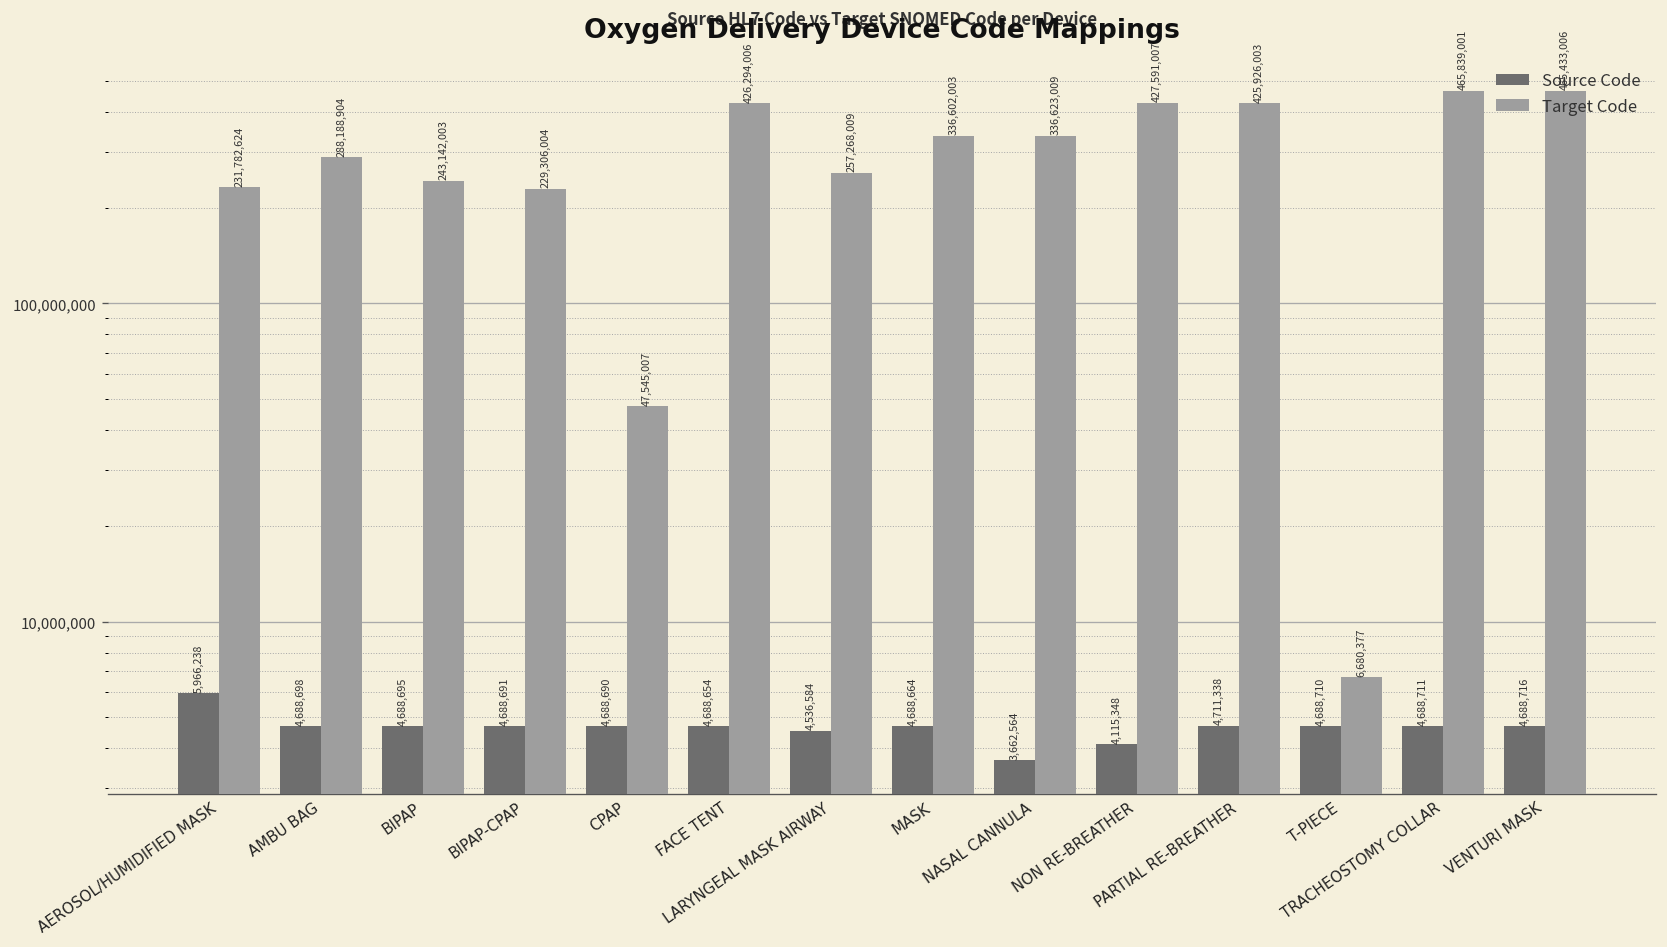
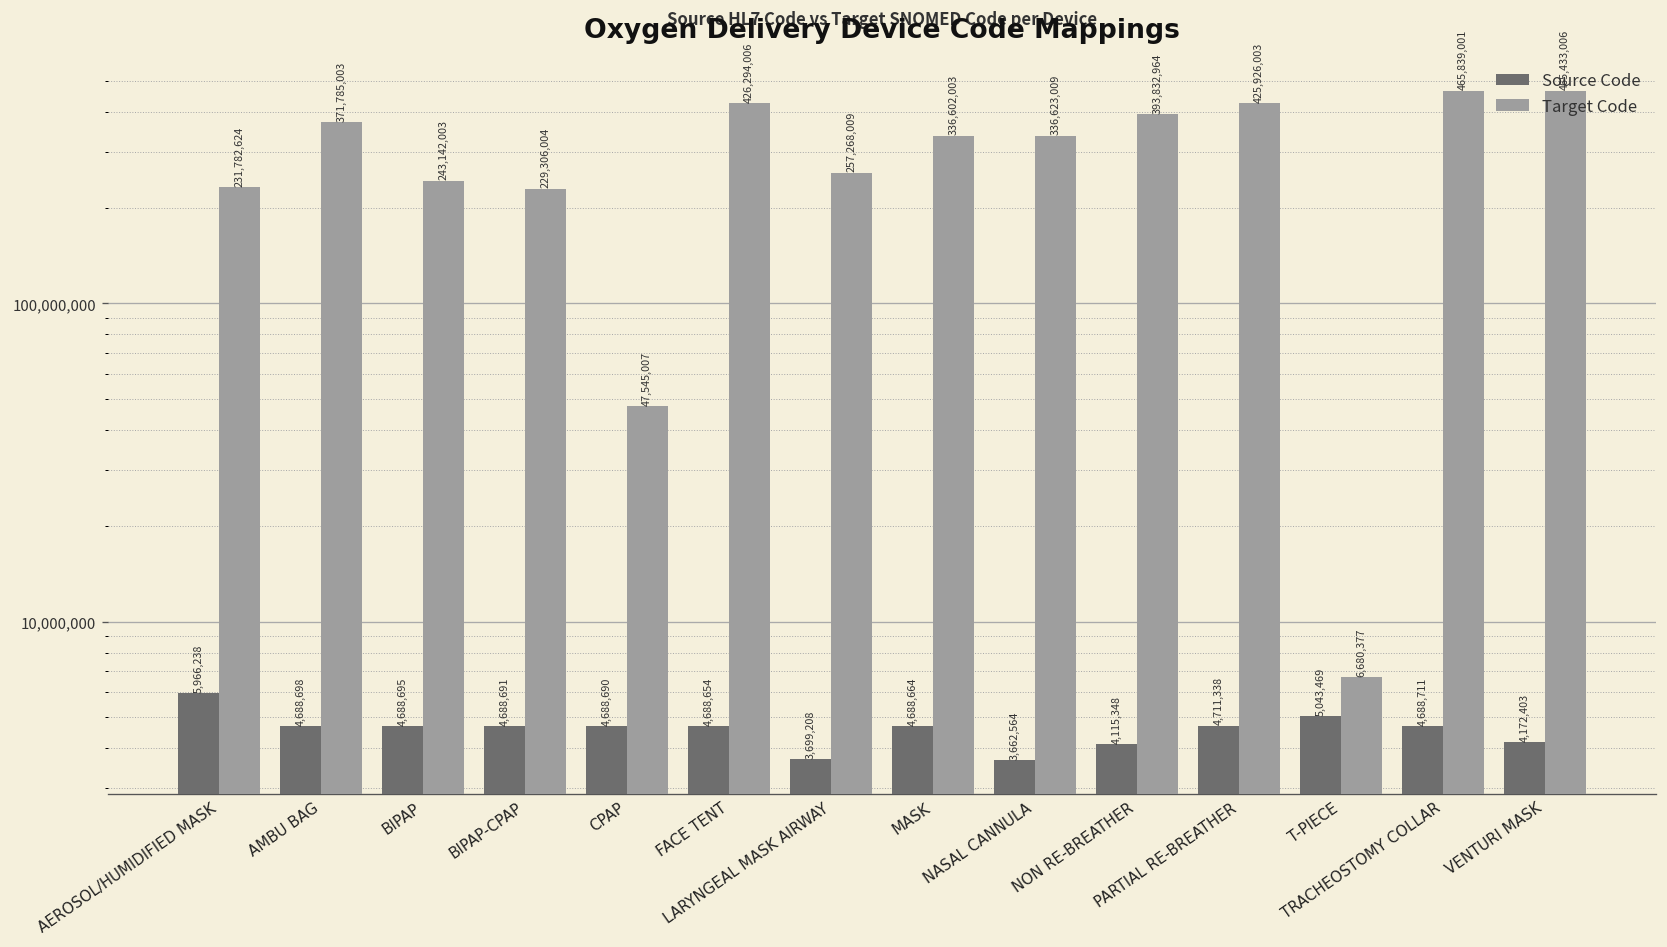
  {
    "Source Code": {
      "AEROSOL/HUMIDIFIED MASK": "5,966,238",
      "AMBU BAG": "4,688,698",
      "BIPAP": "4,688,695",
      "BIPAP-CPAP": "4,688,691",
      "CPAP": "4,688,690",
      "FACE TENT": "4,688,654",
-     "LARYNGEAL MASK AIRWAY": "4,536,584",
+     "LARYNGEAL MASK AIRWAY": "3,699,208",
      "MASK": "4,688,664",
      "NASAL CANNULA": "3,662,564",
      "NON RE-BREATHER": "4,115,348",
      "PARTIAL RE-BREATHER": "4,711,338",
-     "T-PIECE": "4,688,710",
+     "T-PIECE": "5,043,469",
      "TRACHEOSTOMY COLLAR": "4,688,711",
-     "VENTURI MASK": "4,688,716"
+     "VENTURI MASK": "4,172,403"
    },
    "Target Code": {
      "AEROSOL/HUMIDIFIED MASK": "231,782,624",
-     "AMBU BAG": "288,188,904",
+     "AMBU BAG": "371,785,003",
      "BIPAP": "243,142,003",
      "BIPAP-CPAP": "229,306,004",
      "CPAP": "47,545,007",
      "FACE TENT": "426,294,006",
      "LARYNGEAL MASK AIRWAY": "257,268,009",
      "MASK": "336,602,003",
      "NASAL CANNULA": "336,623,009",
-     "NON RE-BREATHER": "427,591,007",
+     "NON RE-BREATHER": "393,832,964",
      "PARTIAL RE-BREATHER": "425,926,003",
      "T-PIECE": "6,680,377",
      "TRACHEOSTOMY COLLAR": "465,839,001",
      "VENTURI MASK": "465,433,006"
    }
  }
